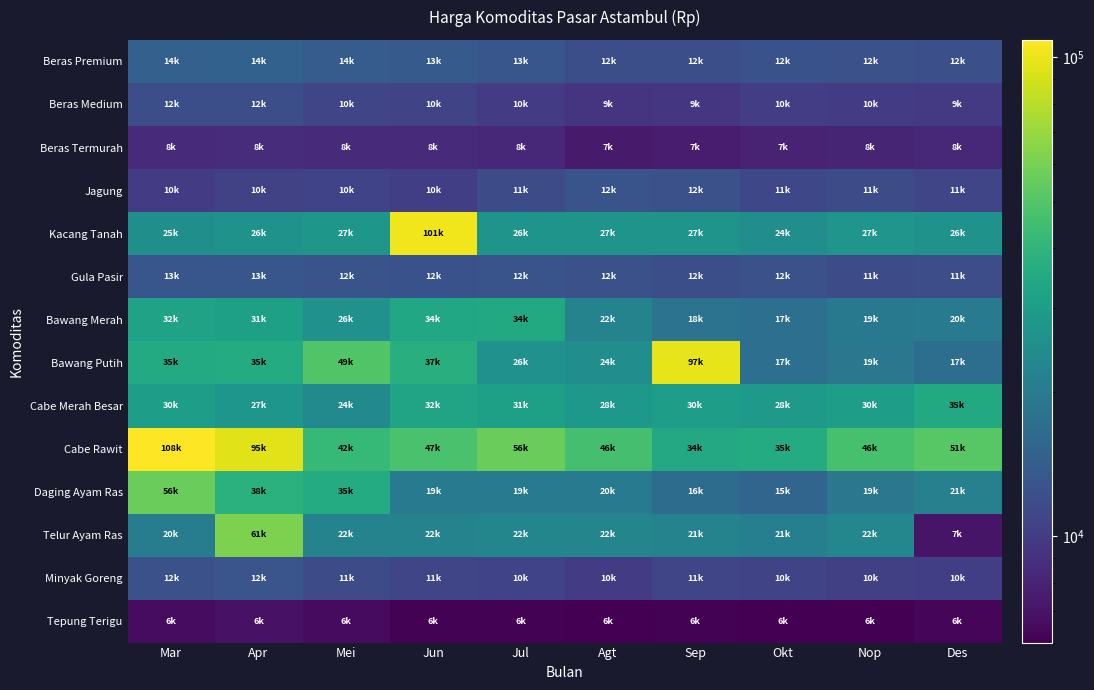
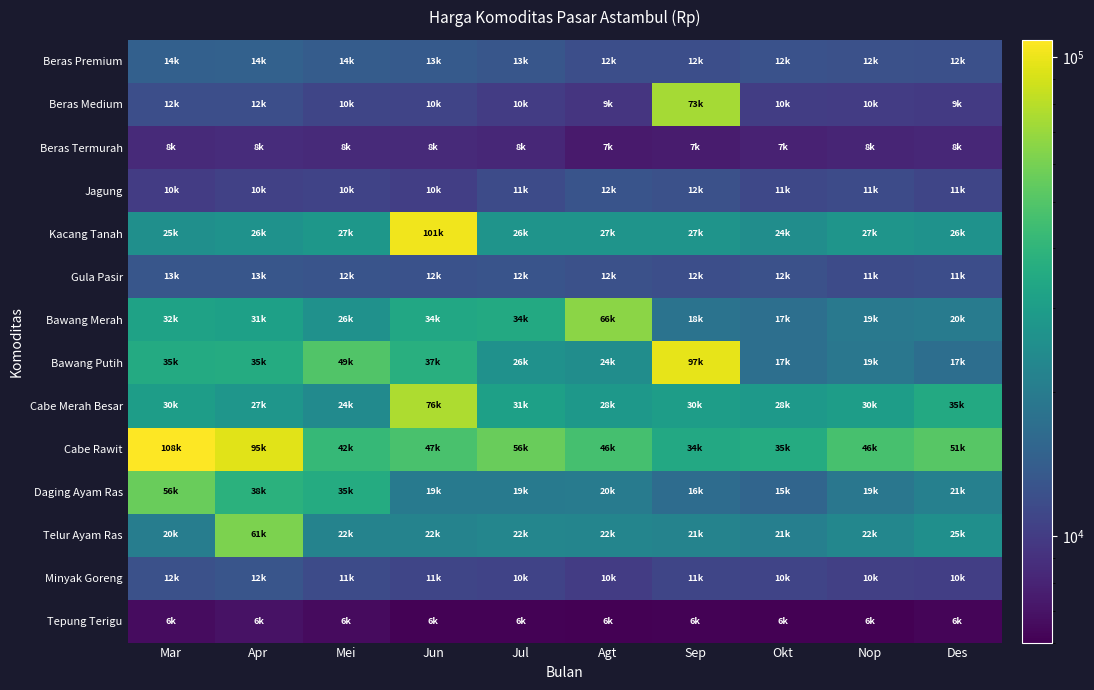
  {
    "Beras Premium": {
      "Mar": "14k",
      "Apr": "14k",
      "Mei": "14k",
      "Jun": "13k",
      "Jul": "13k",
      "Agt": "12k",
      "Sep": "12k",
      "Okt": "12k",
      "Nop": "12k",
      "Des": "12k"
    },
    "Beras Medium": {
      "Mar": "12k",
      "Apr": "12k",
      "Mei": "10k",
      "Jun": "10k",
      "Jul": "10k",
      "Agt": "9k",
-     "Sep": "9k",
+     "Sep": "73k",
      "Okt": "10k",
      "Nop": "10k",
      "Des": "9k"
    },
    "Beras Termurah": {
      "Mar": "8k",
      "Apr": "8k",
      "Mei": "8k",
      "Jun": "8k",
      "Jul": "8k",
      "Agt": "7k",
      "Sep": "7k",
      "Okt": "7k",
      "Nop": "8k",
      "Des": "8k"
    },
    "Jagung": {
      "Mar": "10k",
      "Apr": "10k",
      "Mei": "10k",
      "Jun": "10k",
      "Jul": "11k",
      "Agt": "12k",
      "Sep": "12k",
      "Okt": "11k",
      "Nop": "11k",
      "Des": "11k"
    },
    "Kacang Tanah": {
      "Mar": "25k",
      "Apr": "26k",
      "Mei": "27k",
      "Jun": "101k",
      "Jul": "26k",
      "Agt": "27k",
      "Sep": "27k",
      "Okt": "24k",
      "Nop": "27k",
      "Des": "26k"
    },
    "Gula Pasir": {
      "Mar": "13k",
      "Apr": "13k",
      "Mei": "12k",
      "Jun": "12k",
      "Jul": "12k",
      "Agt": "12k",
      "Sep": "12k",
      "Okt": "12k",
      "Nop": "11k",
      "Des": "11k"
    },
    "Bawang Merah": {
      "Mar": "32k",
      "Apr": "31k",
      "Mei": "26k",
      "Jun": "34k",
      "Jul": "34k",
-     "Agt": "22k",
+     "Agt": "66k",
      "Sep": "18k",
      "Okt": "17k",
      "Nop": "19k",
      "Des": "20k"
    },
    "Bawang Putih": {
      "Mar": "35k",
      "Apr": "35k",
      "Mei": "49k",
      "Jun": "37k",
      "Jul": "26k",
      "Agt": "24k",
      "Sep": "97k",
      "Okt": "17k",
      "Nop": "19k",
      "Des": "17k"
    },
    "Cabe Merah Besar": {
      "Mar": "30k",
      "Apr": "27k",
      "Mei": "24k",
-     "Jun": "32k",
+     "Jun": "76k",
      "Jul": "31k",
      "Agt": "28k",
      "Sep": "30k",
      "Okt": "28k",
      "Nop": "30k",
      "Des": "35k"
    },
    "Cabe Rawit": {
      "Mar": "108k",
      "Apr": "95k",
      "Mei": "42k",
      "Jun": "47k",
      "Jul": "56k",
      "Agt": "46k",
      "Sep": "34k",
      "Okt": "35k",
      "Nop": "46k",
      "Des": "51k"
    },
    "Daging Ayam Ras": {
      "Mar": "56k",
      "Apr": "38k",
      "Mei": "35k",
      "Jun": "19k",
      "Jul": "19k",
      "Agt": "20k",
      "Sep": "16k",
      "Okt": "15k",
      "Nop": "19k",
      "Des": "21k"
    },
    "Telur Ayam Ras": {
      "Mar": "20k",
      "Apr": "61k",
      "Mei": "22k",
      "Jun": "22k",
      "Jul": "22k",
      "Agt": "22k",
      "Sep": "21k",
      "Okt": "21k",
      "Nop": "22k",
-     "Des": "7k"
+     "Des": "25k"
    },
    "Minyak Goreng": {
      "Mar": "12k",
      "Apr": "12k",
      "Mei": "11k",
      "Jun": "11k",
      "Jul": "10k",
      "Agt": "10k",
      "Sep": "11k",
      "Okt": "10k",
      "Nop": "10k",
      "Des": "10k"
    },
    "Tepung Terigu": {
      "Mar": "6k",
      "Apr": "6k",
      "Mei": "6k",
      "Jun": "6k",
      "Jul": "6k",
      "Agt": "6k",
      "Sep": "6k",
      "Okt": "6k",
      "Nop": "6k",
      "Des": "6k"
    }
  }
